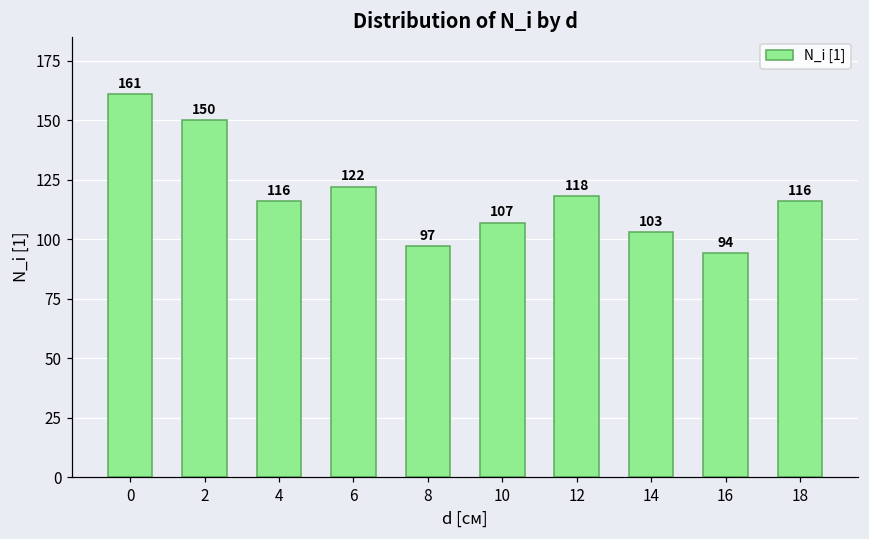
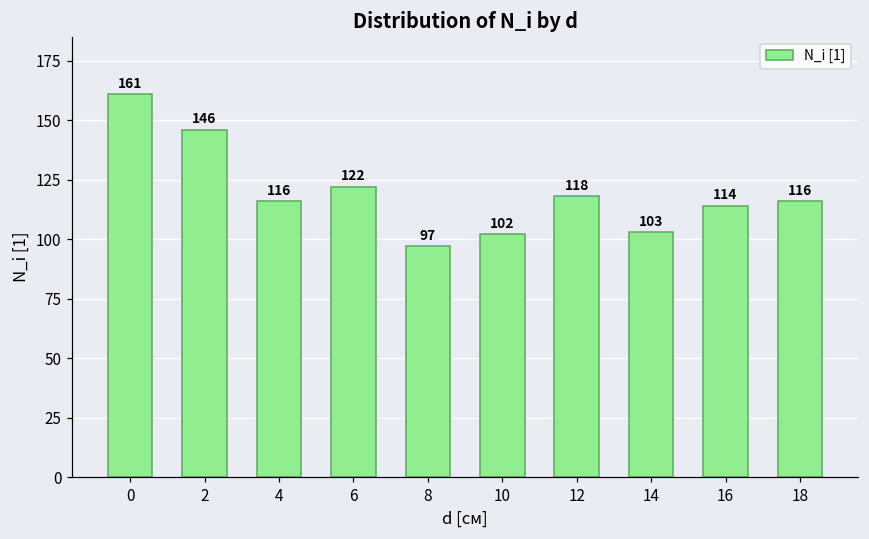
  {
    "0": 161,
-   "2": 150,
+   "2": 146,
    "4": 116,
    "6": 122,
    "8": 97,
-   "10": 107,
+   "10": 102,
    "12": 118,
    "14": 103,
-   "16": 94,
+   "16": 114,
    "18": 116
  }
